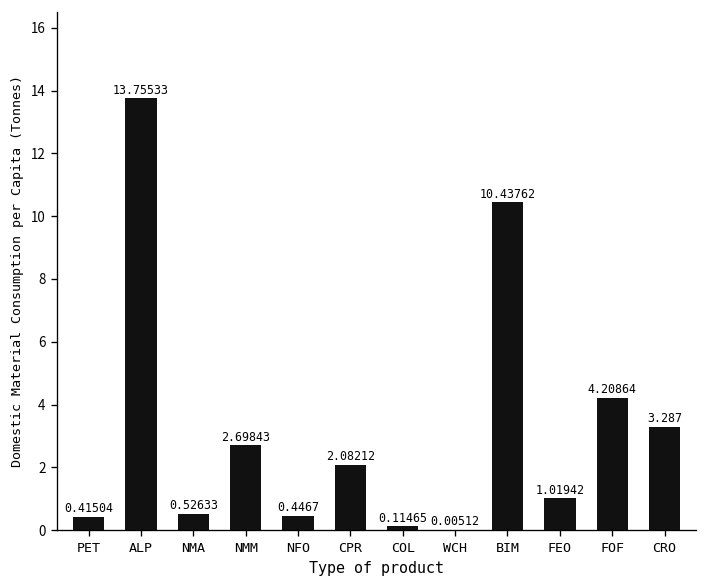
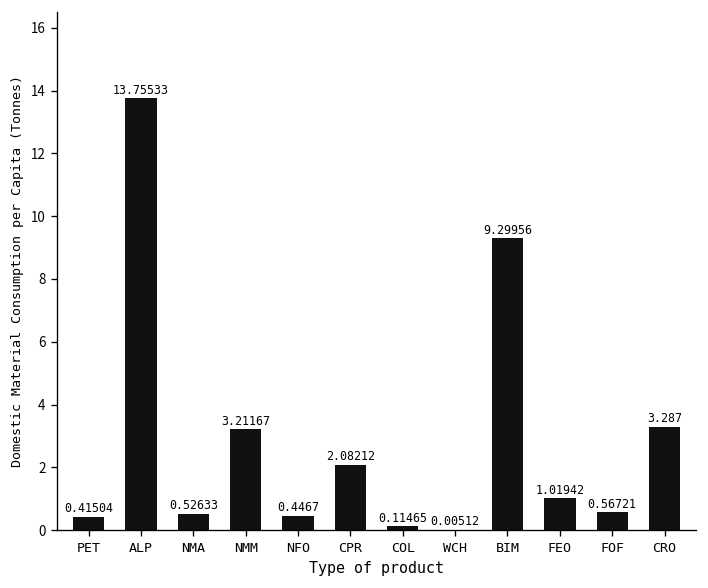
  {
    "PET": 0.41504,
    "ALP": 13.75533,
    "NMA": 0.52633,
-   "NMM": 2.69843,
+   "NMM": 3.21167,
    "NFO": 0.4467,
    "CPR": 2.08212,
    "COL": 0.11465,
    "WCH": 0.00512,
-   "BIM": 10.43762,
+   "BIM": 9.29956,
    "FEO": 1.01942,
-   "FOF": 4.20864,
+   "FOF": 0.56721,
    "CRO": 3.287
  }
